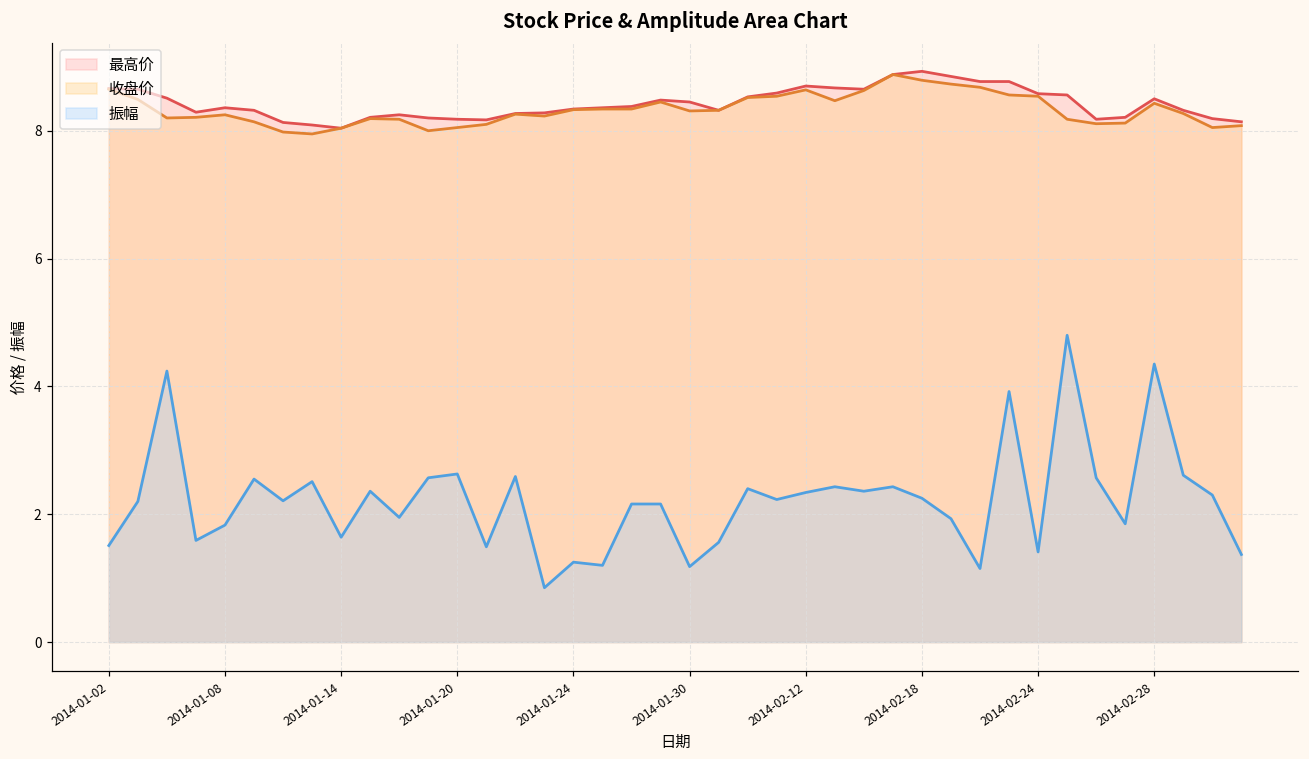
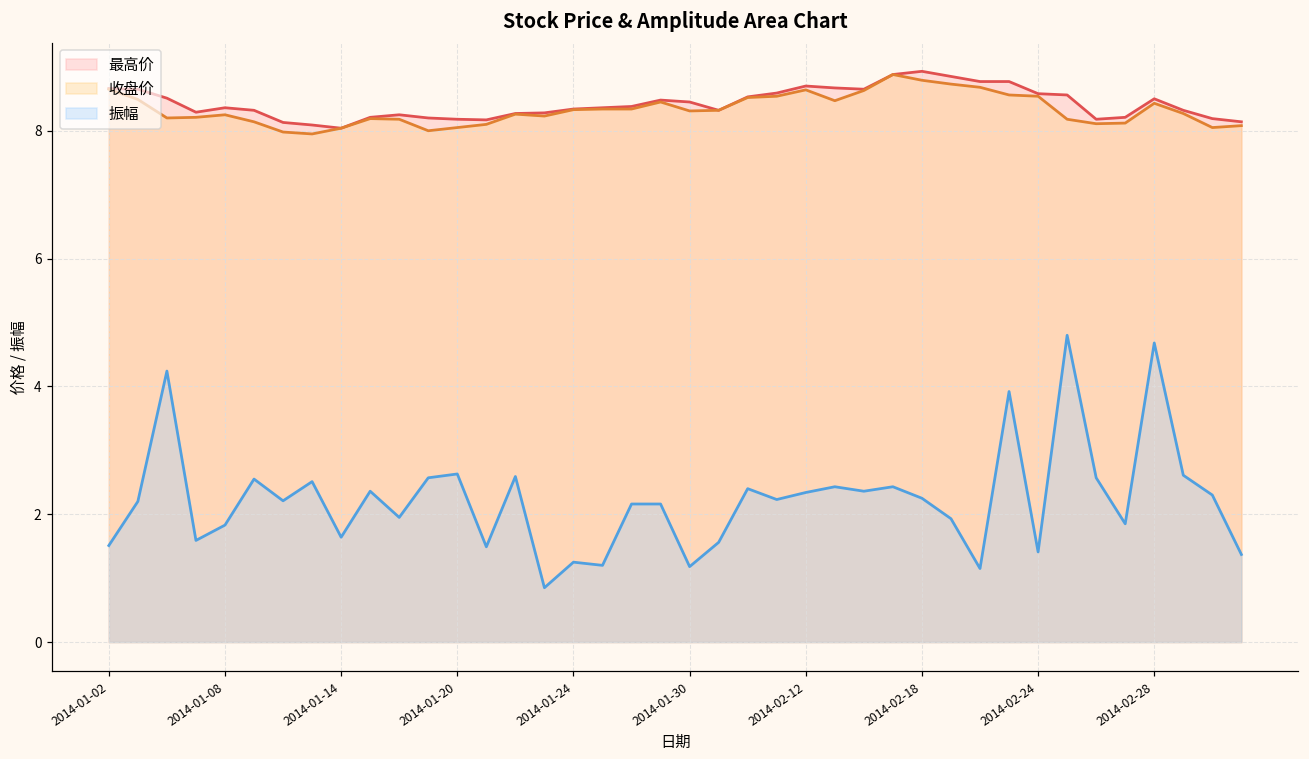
  {
    "振幅": {
      "2014-01-02": 1.5,
      "2014-01-08": 1.8,
      "2014-01-14": 1.6,
      "2014-01-20": 2.6,
      "2014-01-24": 1.3,
      "2014-01-30": 1.2,
      "2014-02-12": 2.3,
      "2014-02-18": 2.3,
      "2014-02-24": 1.4,
-     "2014-02-28": 4.4
+     "2014-02-28": 4.7
    }
  }
